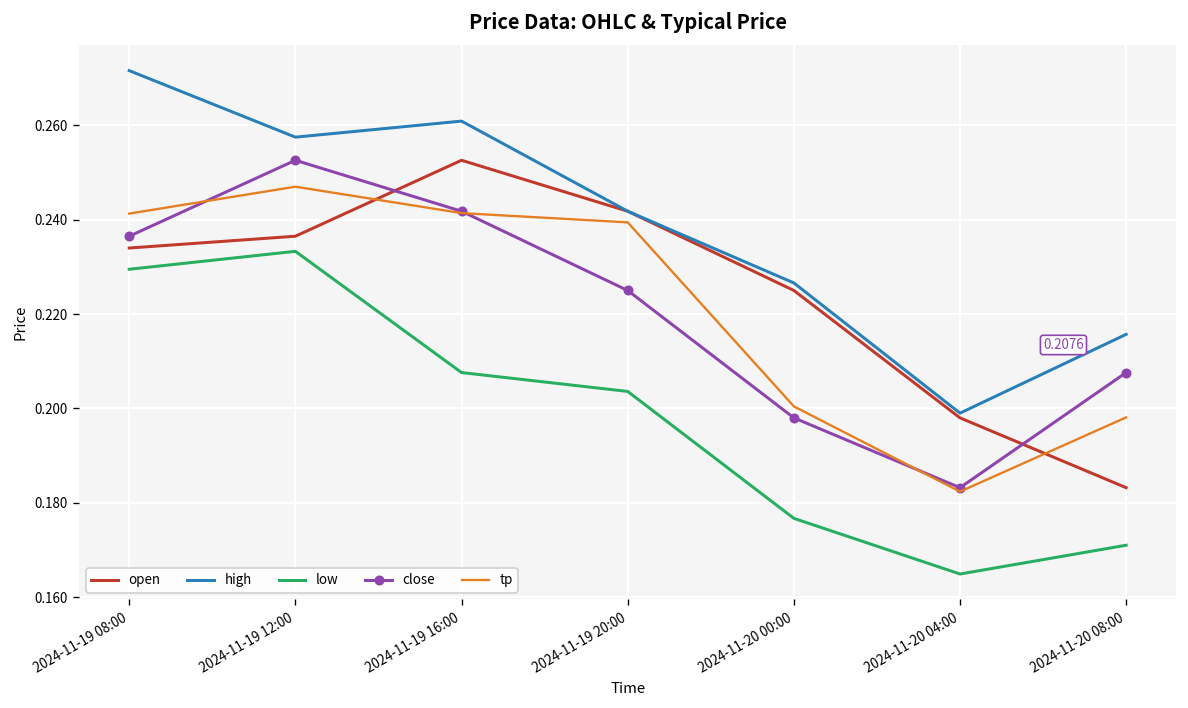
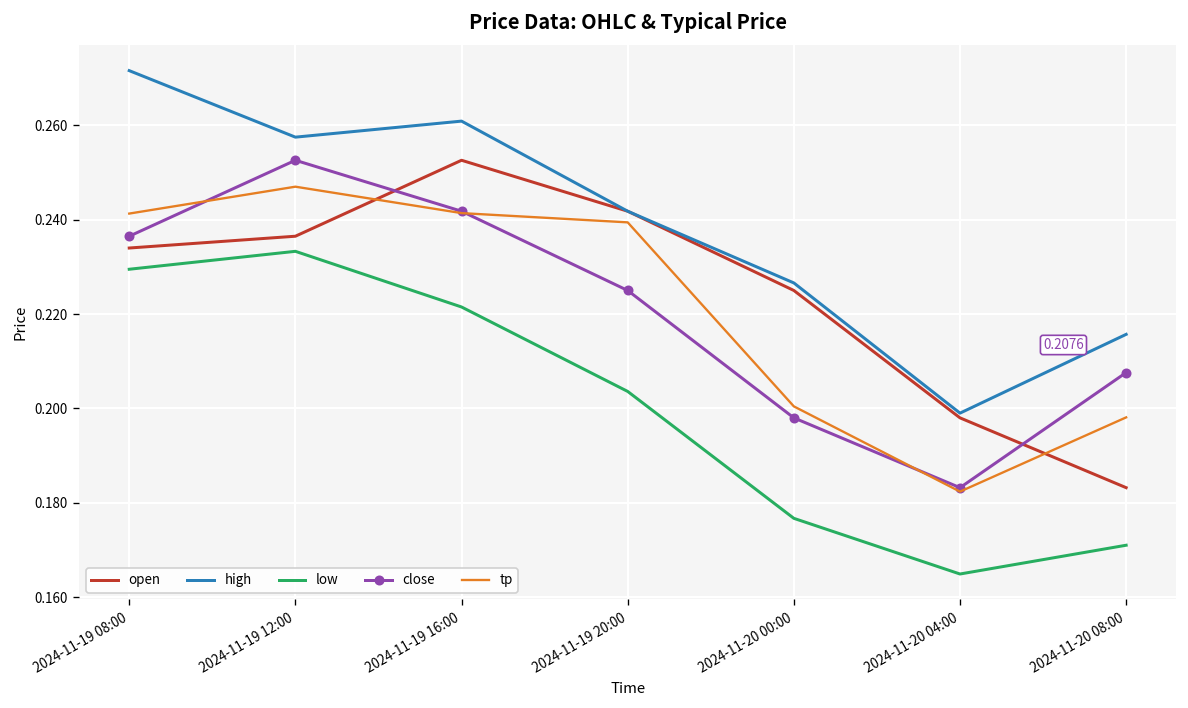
  {
    "open": {
      "2024-11-19 08:00": 0.234,
      "2024-11-19 12:00": 0.237,
      "2024-11-19 16:00": 0.253,
      "2024-11-20 00:00": 0.225,
      "2024-11-20 04:00": 0.198,
      "2024-11-20 08:00": 0.183
    },
    "high": {
      "2024-11-19 08:00": 0.272,
      "2024-11-19 12:00": 0.258,
      "2024-11-19 16:00": 0.261,
      "2024-11-20 00:00": 0.227,
      "2024-11-20 04:00": 0.199,
      "2024-11-20 08:00": 0.216
    },
    "low": {
      "2024-11-19 08:00": 0.230,
      "2024-11-19 12:00": 0.233,
-     "2024-11-19 16:00": 0.208,
+     "2024-11-19 16:00": 0.222,
      "2024-11-19 20:00": 0.204,
      "2024-11-20 00:00": 0.177,
      "2024-11-20 04:00": 0.165,
      "2024-11-20 08:00": 0.171
    },
    "close": {
      "2024-11-19 08:00": 0.237,
      "2024-11-19 12:00": 0.253,
      "2024-11-19 20:00": 0.225,
      "2024-11-20 00:00": 0.198,
      "2024-11-20 04:00": 0.183,
      "2024-11-20 08:00": 0.208
    },
    "tp": {
      "2024-11-19 08:00": 0.241,
      "2024-11-19 12:00": 0.247,
      "2024-11-19 20:00": 0.239,
      "2024-11-20 00:00": 0.200,
      "2024-11-20 04:00": 0.182,
      "2024-11-20 08:00": 0.198
    }
  }
